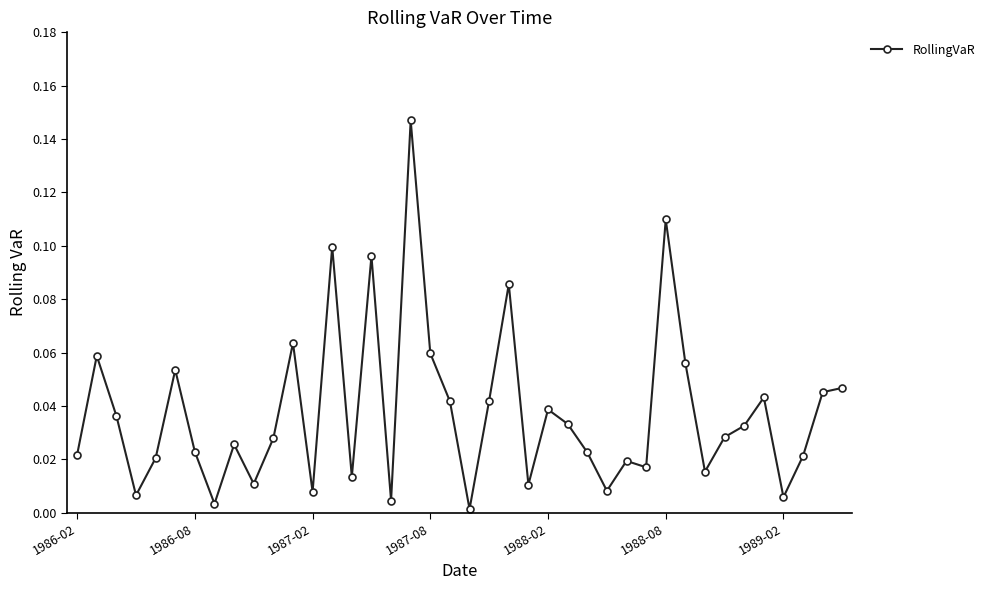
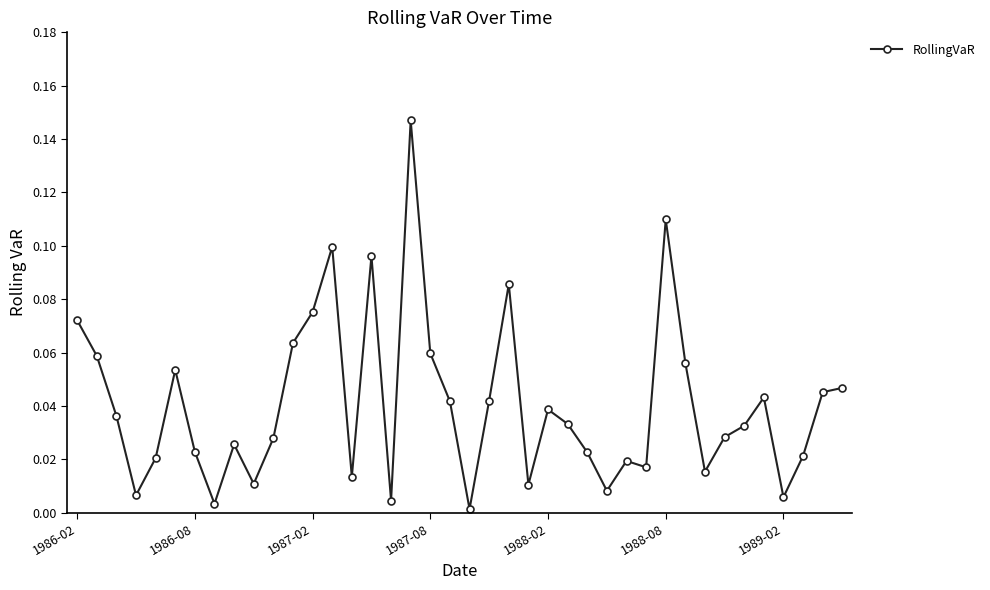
  {
-   "1986-02": 0.022,
+   "1986-02": 0.072,
    "1986-08": 0.023,
-   "1987-02": 0.008,
+   "1987-02": 0.075,
    "1987-08": 0.060,
    "1988-02": 0.039,
    "1988-08": 0.110,
    "1989-02": 0.006
  }
